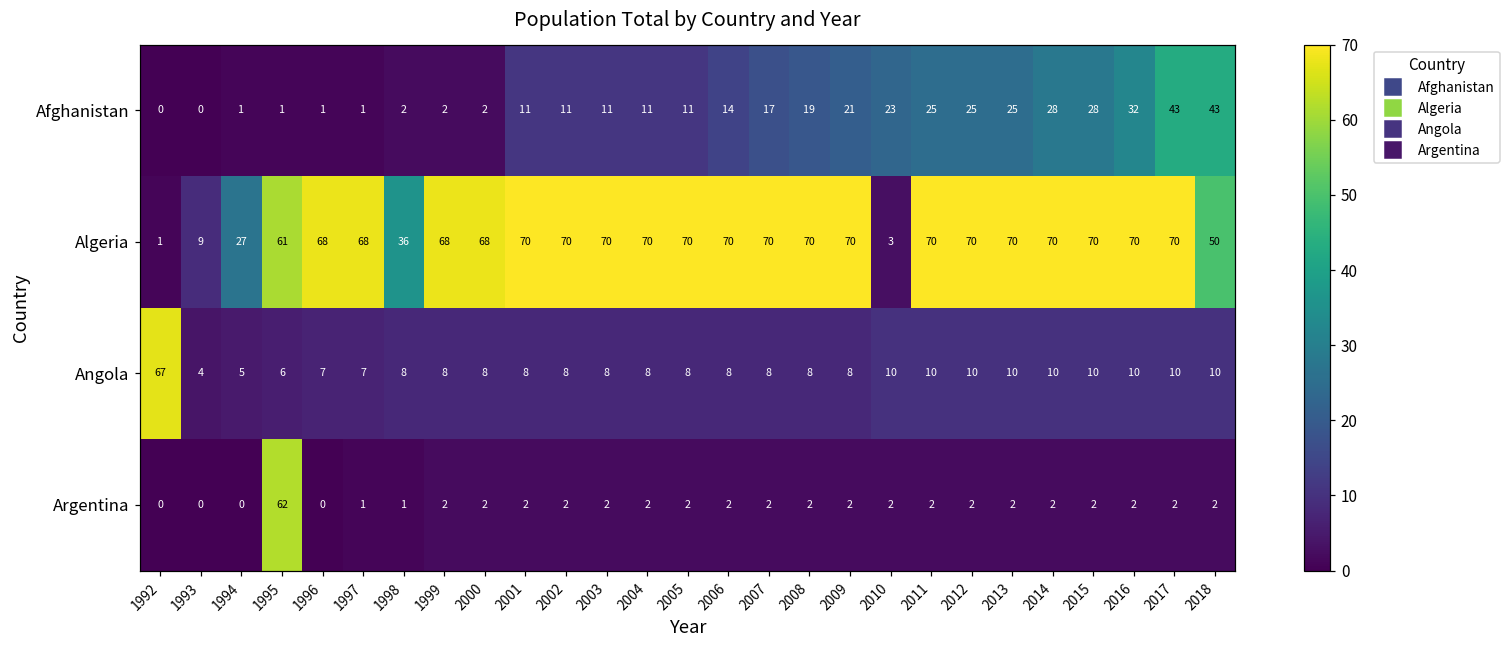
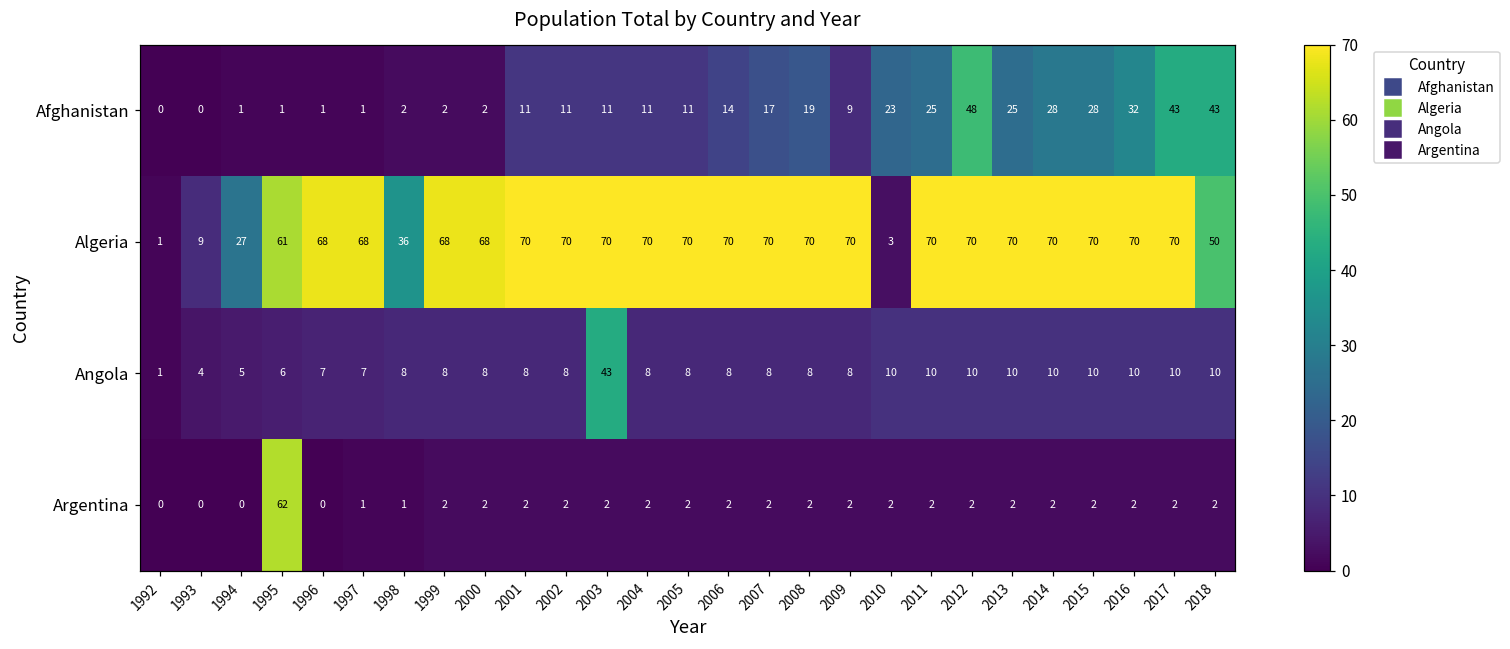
  {
    "Afghanistan": {
      "1992": 0,
      "1993": 0,
      "1994": 1,
      "1995": 1,
      "1996": 1,
      "1997": 1,
      "1998": 2,
      "1999": 2,
      "2000": 2,
      "2001": 11,
      "2002": 11,
      "2003": 11,
      "2004": 11,
      "2005": 11,
      "2006": 14,
      "2007": 17,
      "2008": 19,
-     "2009": 21,
+     "2009": 9,
      "2010": 23,
      "2011": 25,
-     "2012": 25,
+     "2012": 48,
      "2013": 25,
      "2014": 28,
      "2015": 28,
      "2016": 32,
      "2017": 43,
      "2018": 43
    },
    "Algeria": {
      "1992": 1,
      "1993": 9,
      "1994": 27,
      "1995": 61,
      "1996": 68,
      "1997": 68,
      "1998": 36,
      "1999": 68,
      "2000": 68,
      "2001": 70,
      "2002": 70,
      "2003": 70,
      "2004": 70,
      "2005": 70,
      "2006": 70,
      "2007": 70,
      "2008": 70,
      "2009": 70,
      "2010": 3,
      "2011": 70,
      "2012": 70,
      "2013": 70,
      "2014": 70,
      "2015": 70,
      "2016": 70,
      "2017": 70,
      "2018": 50
    },
    "Angola": {
-     "1992": 67,
+     "1992": 1,
      "1993": 4,
      "1994": 5,
      "1995": 6,
      "1996": 7,
      "1997": 7,
      "1998": 8,
      "1999": 8,
      "2000": 8,
      "2001": 8,
      "2002": 8,
-     "2003": 8,
+     "2003": 43,
      "2004": 8,
      "2005": 8,
      "2006": 8,
      "2007": 8,
      "2008": 8,
      "2009": 8,
      "2010": 10,
      "2011": 10,
      "2012": 10,
      "2013": 10,
      "2014": 10,
      "2015": 10,
      "2016": 10,
      "2017": 10,
      "2018": 10
    },
    "Argentina": {
      "1992": 0,
      "1993": 0,
      "1994": 0,
      "1995": 62,
      "1996": 0,
      "1997": 1,
      "1998": 1,
      "1999": 2,
      "2000": 2,
      "2001": 2,
      "2002": 2,
      "2003": 2,
      "2004": 2,
      "2005": 2,
      "2006": 2,
      "2007": 2,
      "2008": 2,
      "2009": 2,
      "2010": 2,
      "2011": 2,
      "2012": 2,
      "2013": 2,
      "2014": 2,
      "2015": 2,
      "2016": 2,
      "2017": 2,
      "2018": 2
    }
  }
